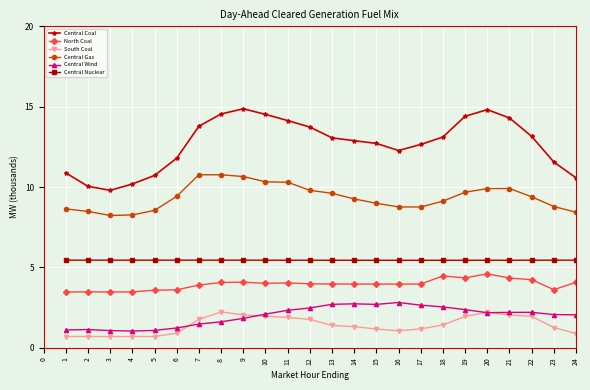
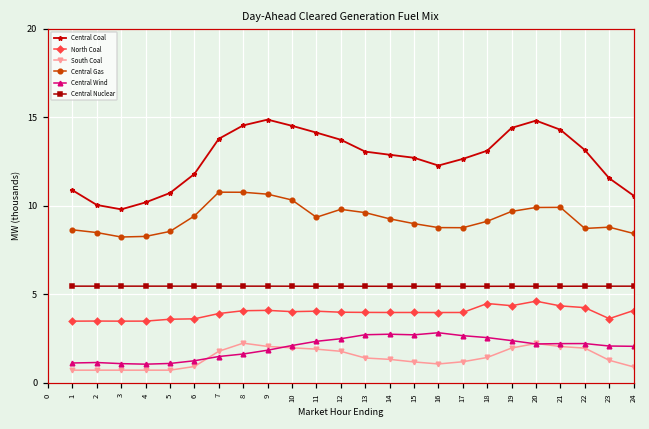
  {
    "North Coal": {
      "1": 3.5,
      "2": 3.5,
      "3": 3.5,
      "4": 3.5,
      "5": 3.6,
      "6": 3.6,
      "7": 3.9,
      "8": 4.1,
      "9": 4.1,
      "10": 4.0,
      "11": 4.0,
      "12": 4.0,
      "13": 4.0,
      "14": 4.0,
      "15": 4.0,
      "16": 4.0,
      "17": 4.0,
      "18": 4.5,
      "19": 4.4,
      "20": 4.6,
      "21": 4.3,
      "22": 4.2,
      "23": 3.6,
      "24": 4.1
    },
    "South Coal": {
      "1": 0.7,
      "2": 0.7,
      "3": 0.7,
      "4": 0.7,
      "5": 0.7,
      "6": 0.9,
      "7": 1.8,
      "8": 2.2,
      "9": 2.0,
      "11": 1.9,
      "12": 1.8,
      "13": 1.4,
      "14": 1.3,
      "15": 1.2,
      "16": 1.1,
      "17": 1.2,
      "18": 1.4,
      "19": 2.0,
      "21": 2.0,
      "22": 2.0,
      "23": 1.3,
      "24": 0.9
    },
    "Central Gas": {
      "1": 8.6,
      "2": 8.5,
      "3": 8.2,
      "4": 8.3,
      "5": 8.6,
      "6": 9.4,
      "7": 10.8,
      "8": 10.8,
      "9": 10.7,
      "10": 10.3,
-     "11": 10.3,
+     "11": 9.4,
      "12": 9.8,
      "13": 9.6,
      "14": 9.3,
      "15": 9.0,
      "16": 8.8,
      "17": 8.8,
      "18": 9.1,
      "19": 9.7,
      "20": 9.9,
      "21": 9.9,
-     "22": 9.4,
+     "22": 8.7,
      "23": 8.8,
      "24": 8.4
    },
    "Central Wind": {
      "1": 1.1,
      "2": 1.1,
      "3": 1.1,
      "4": 1.0,
      "5": 1.1,
      "6": 1.2,
      "7": 1.5,
      "8": 1.6,
      "9": 1.8,
      "11": 2.3,
      "12": 2.5,
      "13": 2.7,
      "14": 2.7,
      "15": 2.7,
      "16": 2.8,
      "17": 2.7,
      "18": 2.5,
      "19": 2.4,
      "21": 2.2,
      "22": 2.2,
      "23": 2.1,
      "24": 2.1
    }
  }
